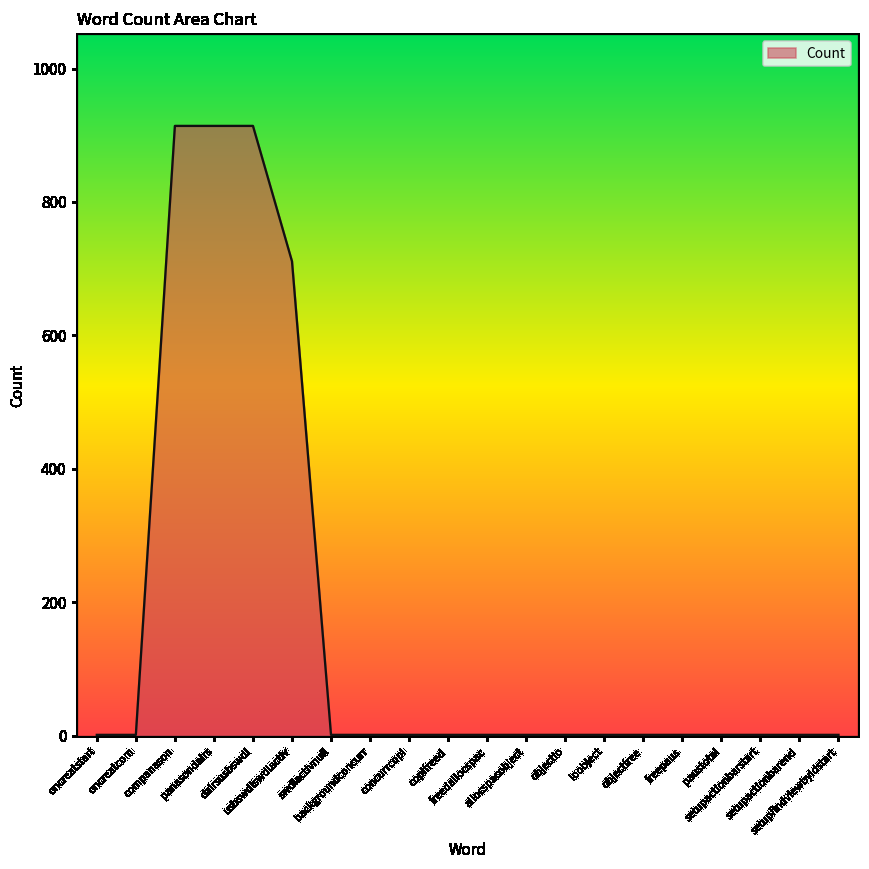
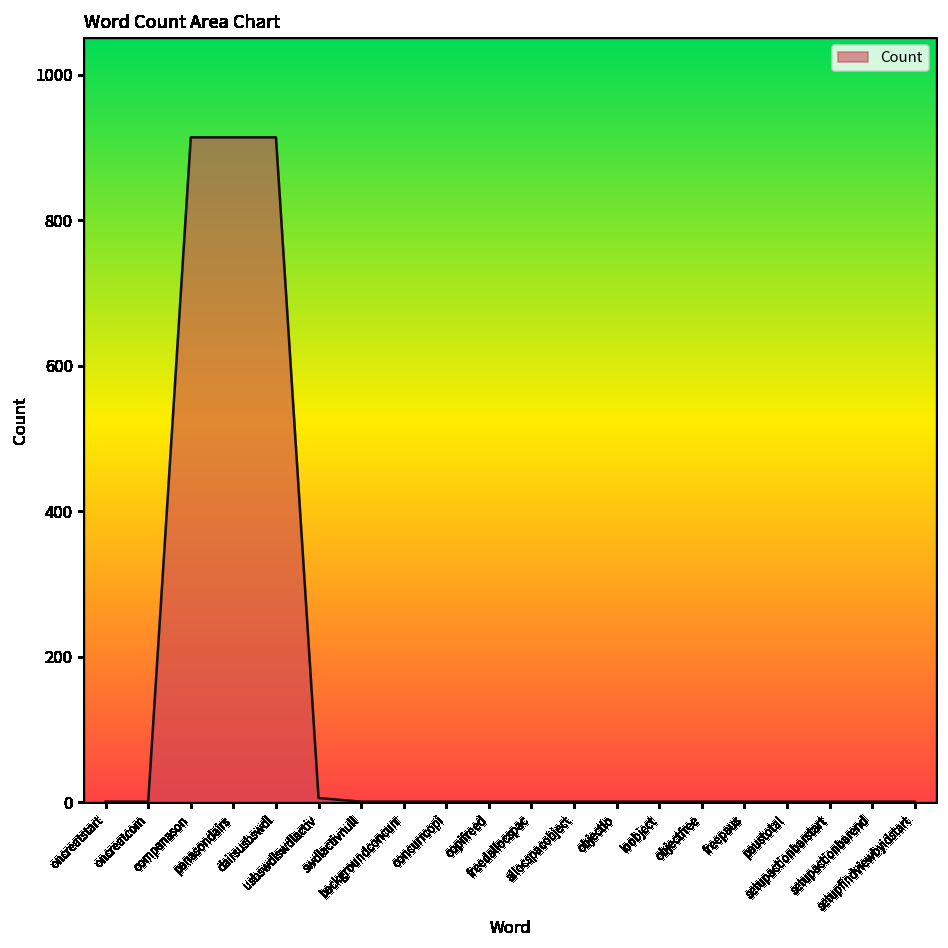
  {
    "oncreatstart": 0,
    "oncreatcom": 0,
    "companason": 910,
    "panasondairs": 910,
    "dairsusbswdl": 910,
-   "usbswdlswdlactiv": 710,
+   "usbswdlswdlactiv": 10,
    "swdlactivnull": 0,
    "backgroundconcurr": 0,
    "concurrcopi": 0,
    "copifreed": 0,
    "freedallocspac": 0,
    "allocspacobject": 0,
    "objectlo": 0,
    "loobject": 0,
    "objectfree": 0,
    "freepaus": 0,
    "paustotal": 0,
    "setupactionbarstart": 0,
    "setupactionbarend": 0,
    "setupfindviewbyidstart": 0
  }
